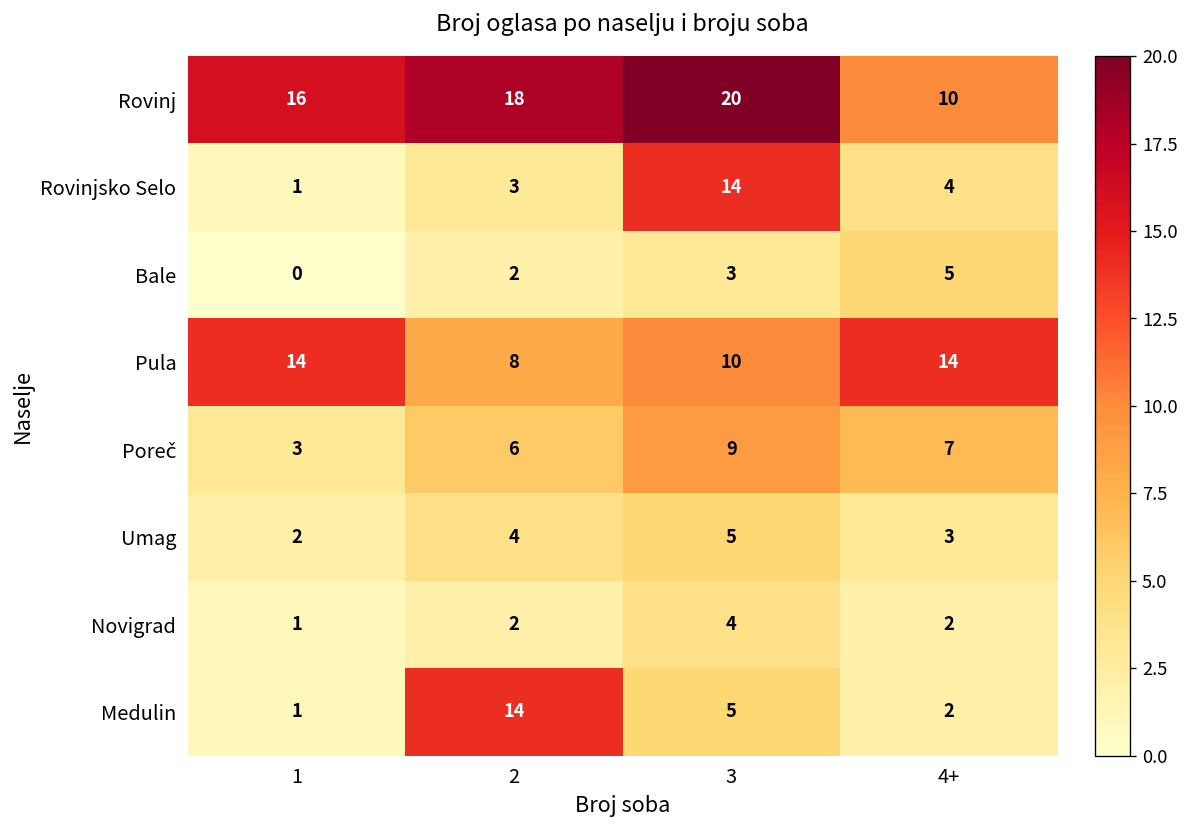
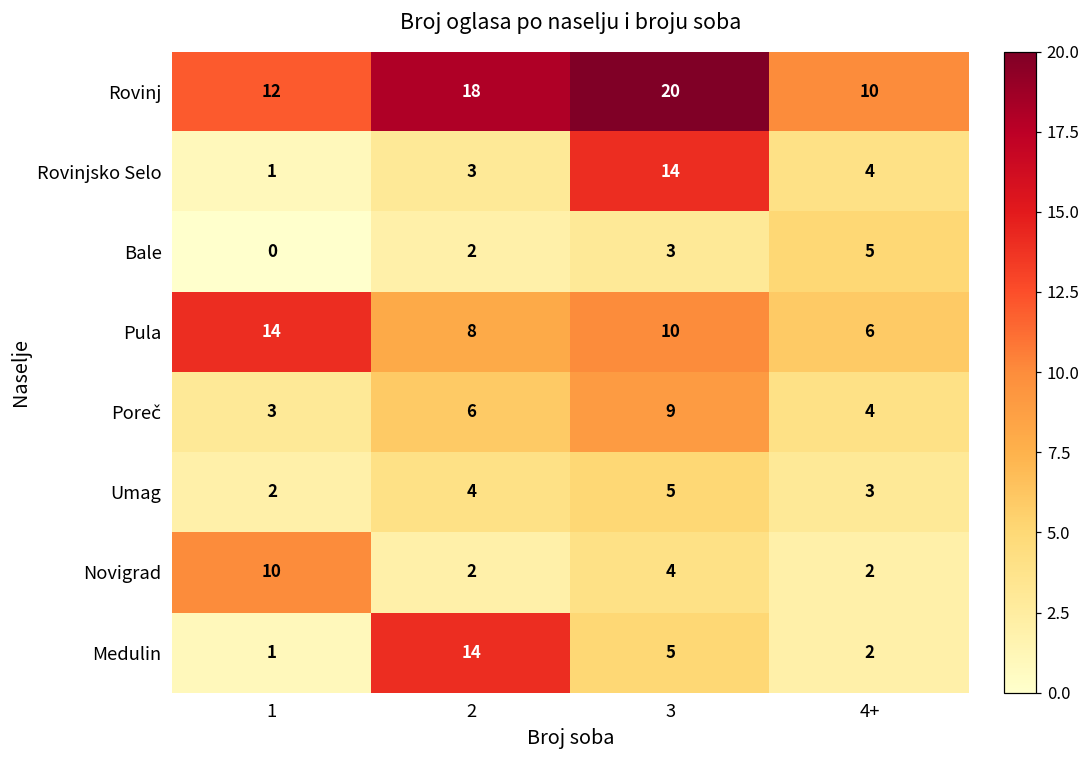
  {
    "Rovinj": {
-     "1": 16,
+     "1": 12,
      "2": 18,
      "3": 20,
      "4+": 10
    },
    "Rovinjsko Selo": {
      "1": 1,
      "2": 3,
      "3": 14,
      "4+": 4
    },
    "Bale": {
      "1": 0,
      "2": 2,
      "3": 3,
      "4+": 5
    },
    "Pula": {
      "1": 14,
      "2": 8,
      "3": 10,
-     "4+": 14
+     "4+": 6
    },
    "Poreč": {
      "1": 3,
      "2": 6,
      "3": 9,
-     "4+": 7
+     "4+": 4
    },
    "Umag": {
      "1": 2,
      "2": 4,
      "3": 5,
      "4+": 3
    },
    "Novigrad": {
-     "1": 1,
+     "1": 10,
      "2": 2,
      "3": 4,
      "4+": 2
    },
    "Medulin": {
      "1": 1,
      "2": 14,
      "3": 5,
      "4+": 2
    }
  }
